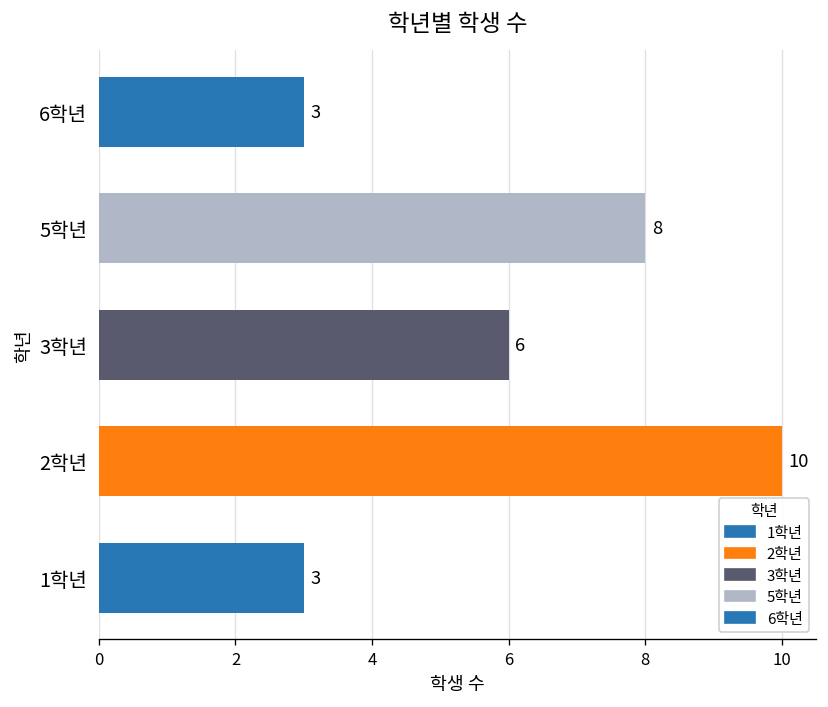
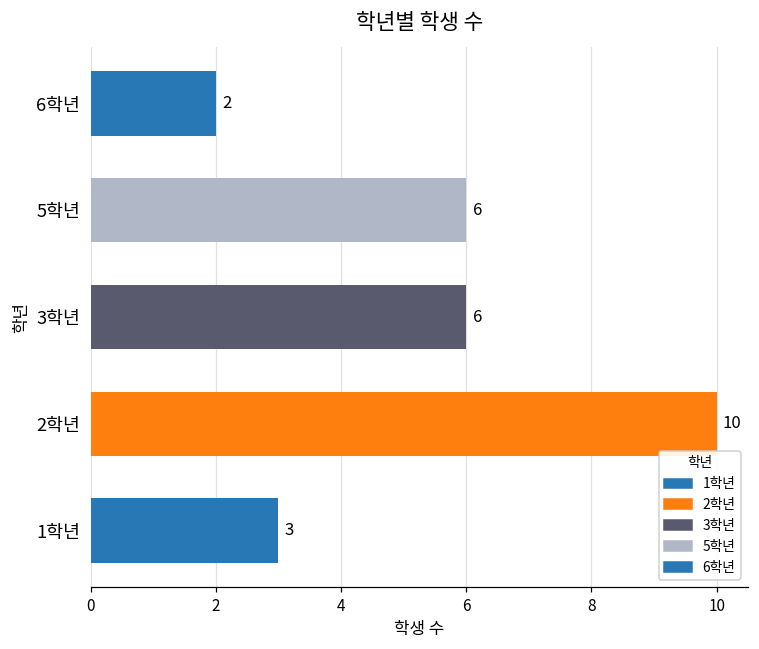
  {
-   "6학년": 3,
-   "5학년": 8,
+   "6학년": 2,
+   "5학년": 6,
    "3학년": 6,
    "2학년": 10,
    "1학년": 3
  }
